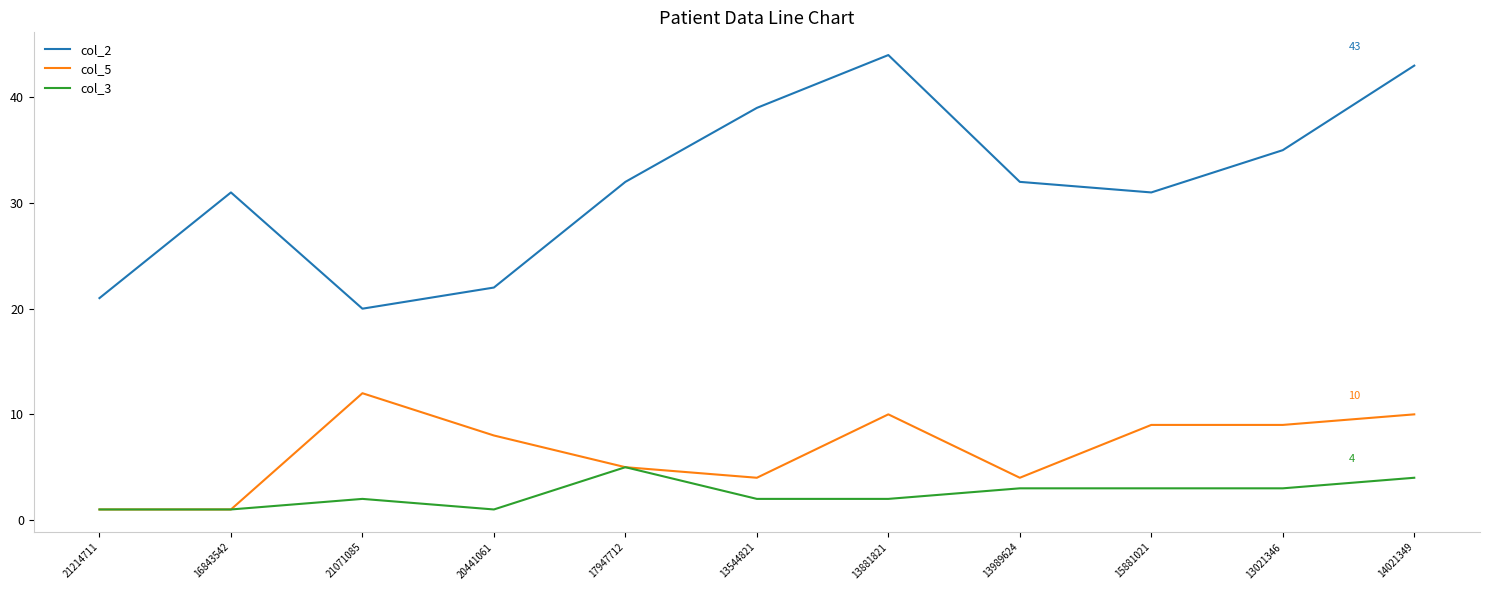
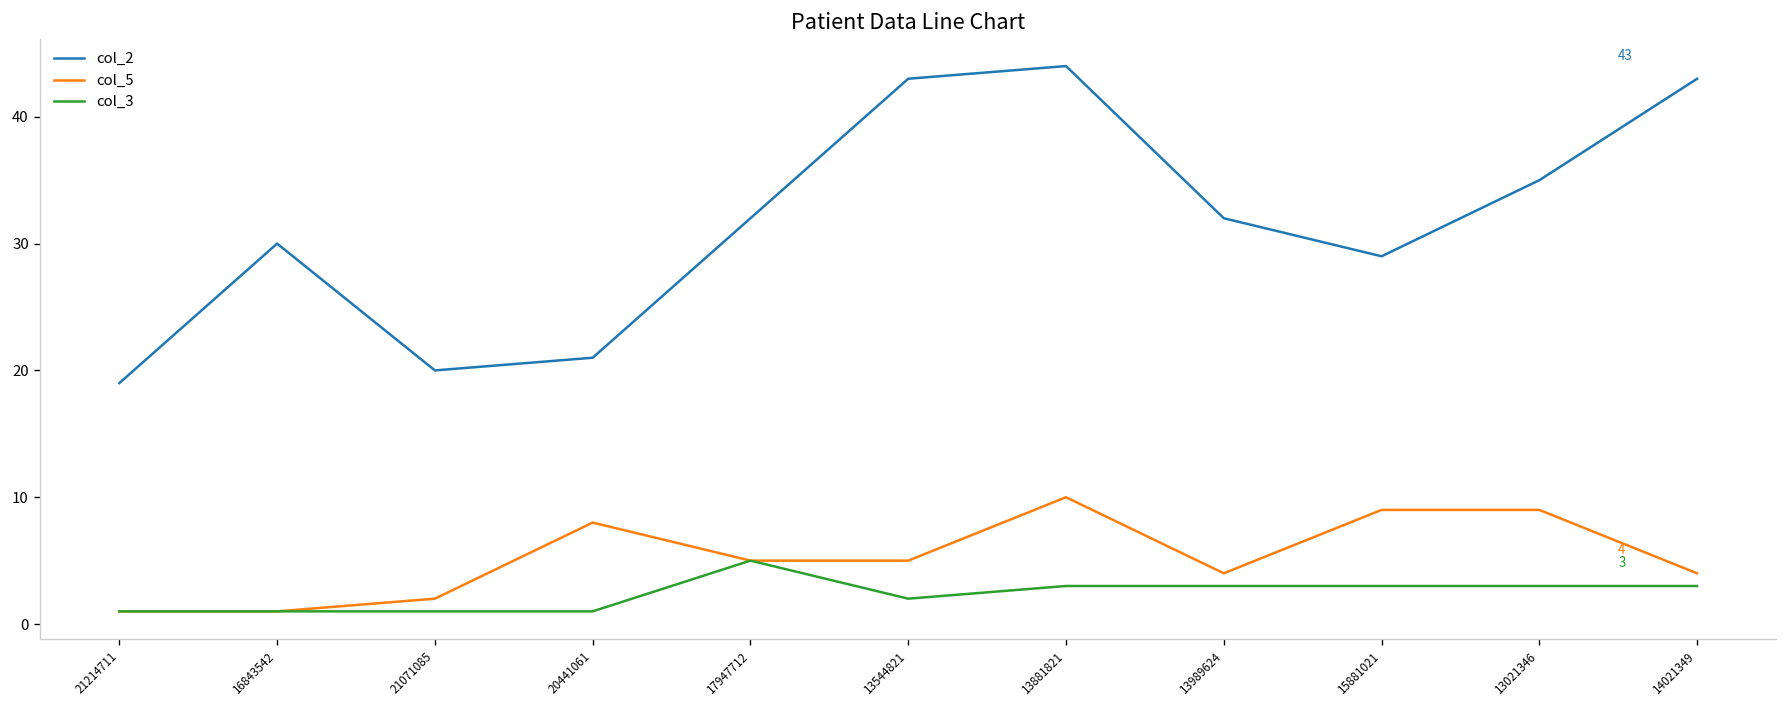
  {
    "col_2": {
-     "21214711": 21,
-     "16843542": 31,
+     "21214711": 19,
+     "16843542": 30,
      "21071085": 20,
-     "20441061": 22,
+     "20441061": 21,
      "17947712": 32,
-     "13544821": 39,
+     "13544821": 43,
      "13881821": 44,
      "13989624": 32,
-     "15881021": 31,
+     "15881021": 29,
      "13021346": 35,
      "14021349": 43
    },
    "col_5": {
-     "21071085": 12,
-     "13544821": 4,
-     "14021349": 10
+     "21071085": 2,
+     "13544821": 5,
+     "14021349": 4
    },
    "col_3": {
-     "21071085": 2,
-     "13881821": 2,
-     "14021349": 4
+     "21071085": 1,
+     "13881821": 3,
+     "14021349": 3
    }
  }
